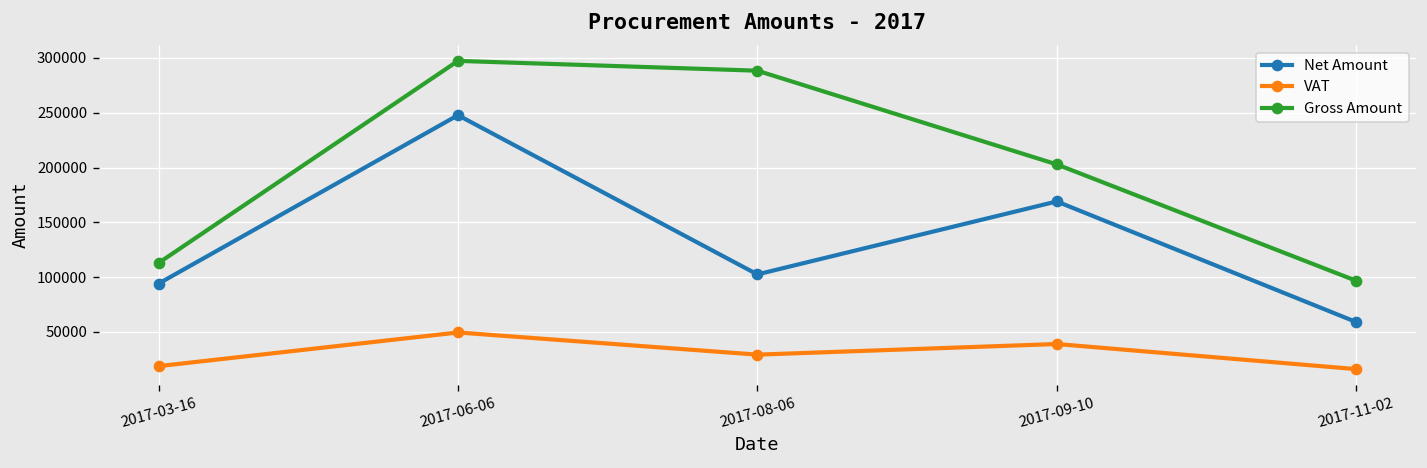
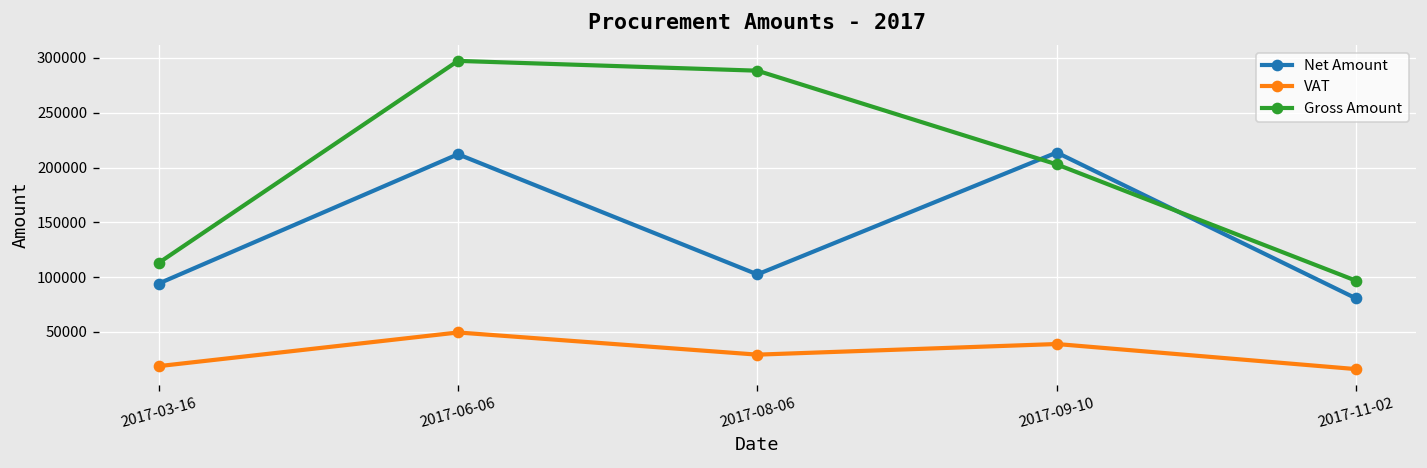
  {
    "Net Amount": {
      "2017-03-16": 90000,
-     "2017-06-06": 250000,
+     "2017-06-06": 210000,
      "2017-08-06": 100000,
-     "2017-09-10": 170000,
-     "2017-11-02": 60000
+     "2017-09-10": 210000,
+     "2017-11-02": 80000
    },
    "VAT": {
      "2017-03-16": 20000,
      "2017-06-06": 50000,
      "2017-08-06": 30000,
      "2017-09-10": 40000,
      "2017-11-02": 20000
    },
    "Gross Amount": {
      "2017-03-16": 110000,
      "2017-06-06": 300000,
      "2017-08-06": 290000,
      "2017-09-10": 200000,
      "2017-11-02": 100000
    }
  }
